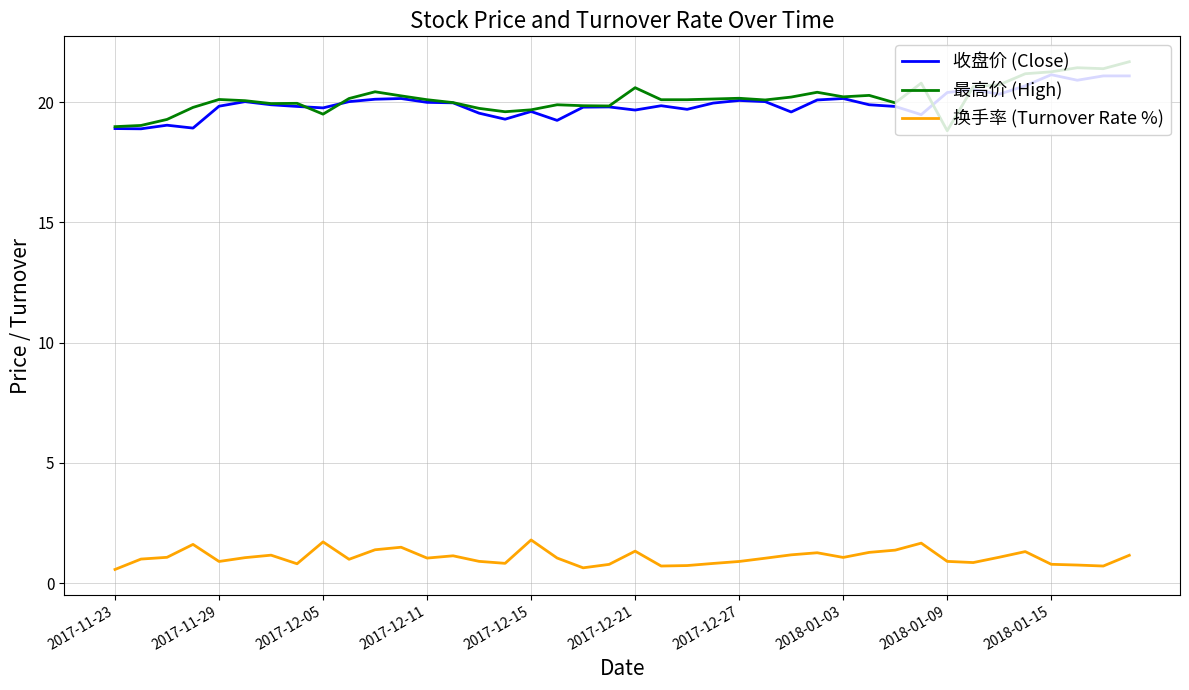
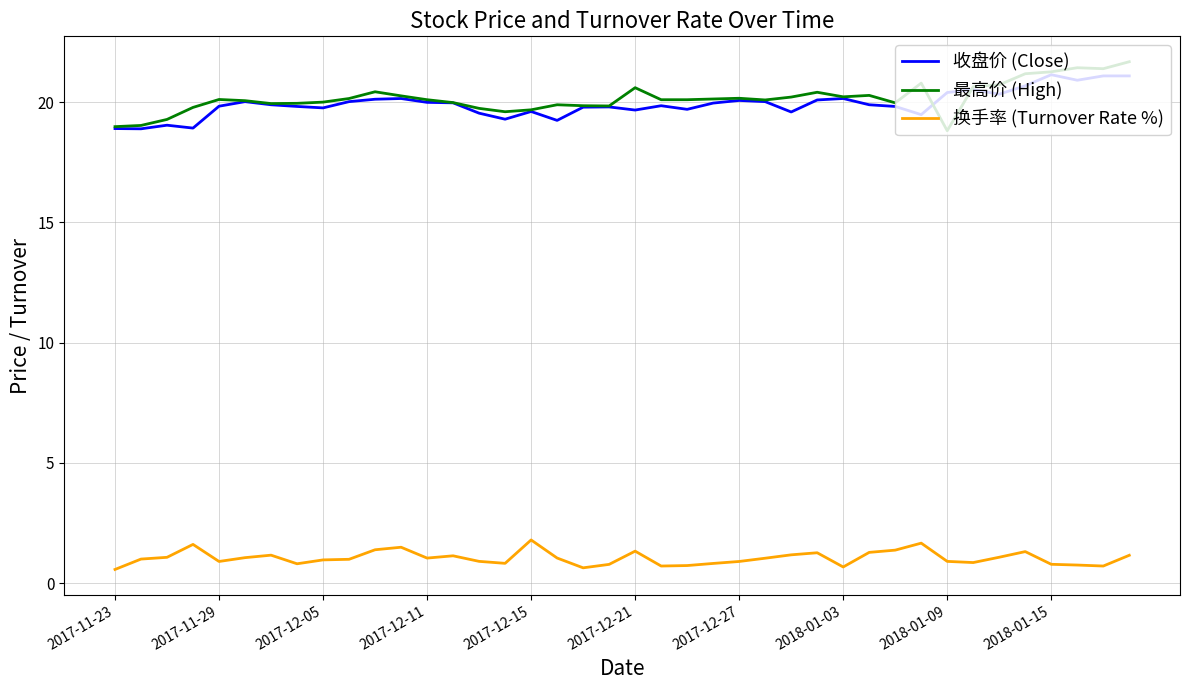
  {
    "收盘价 (Close)": {
      "2017-11-29": 19.8,
      "2017-12-05": 19.8,
      "2017-12-11": 20.0,
      "2017-12-21": 19.7
    },
    "最高价 (High)": {
      "2017-11-29": 20.1,
-     "2017-12-05": 19.5,
+     "2017-12-05": 20.0,
      "2017-12-11": 20.1,
      "2017-12-21": 20.6
    },
    "换手率 (Turnover Rate %)": {
      "2017-11-23": 0.6,
      "2017-11-29": 0.9,
-     "2017-12-05": 1.7,
+     "2017-12-05": 1.0,
      "2017-12-11": 1.0,
      "2017-12-15": 1.8,
      "2017-12-21": 1.3,
      "2017-12-27": 0.9,
-     "2018-01-03": 1.1,
+     "2018-01-03": 0.7,
      "2018-01-09": 0.9,
      "2018-01-15": 0.8
    }
  }
